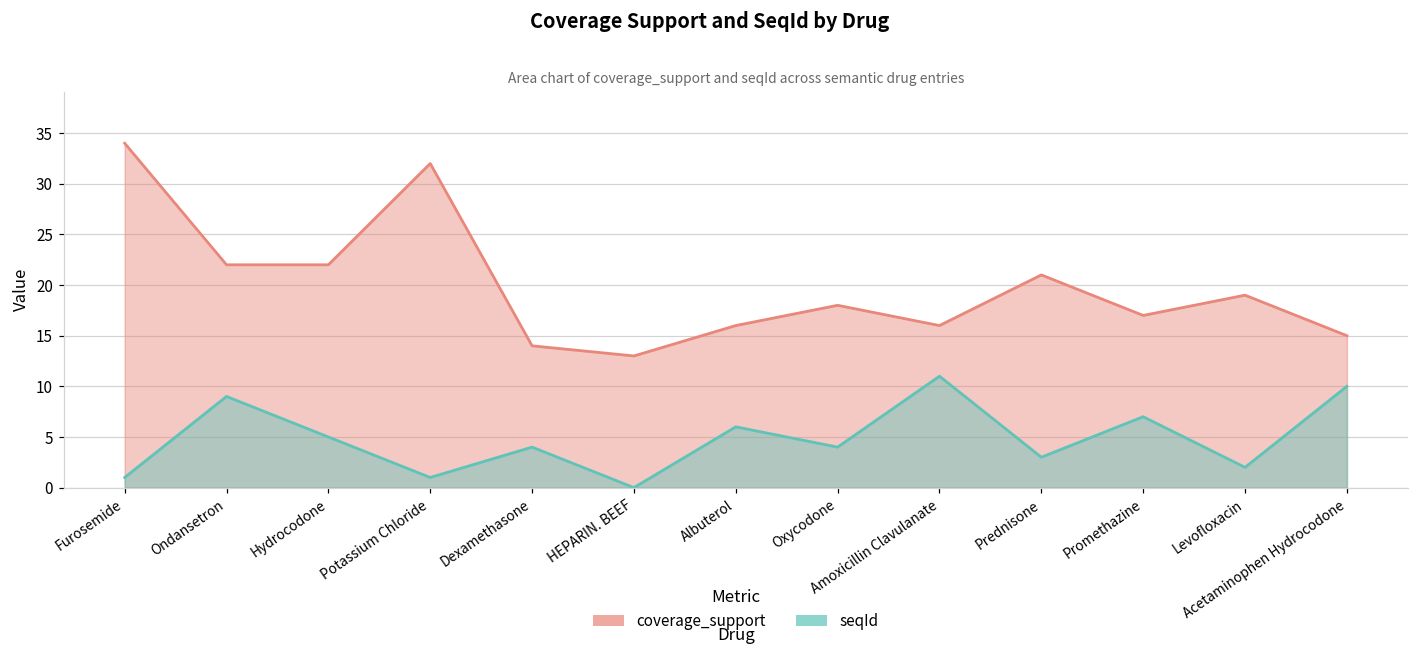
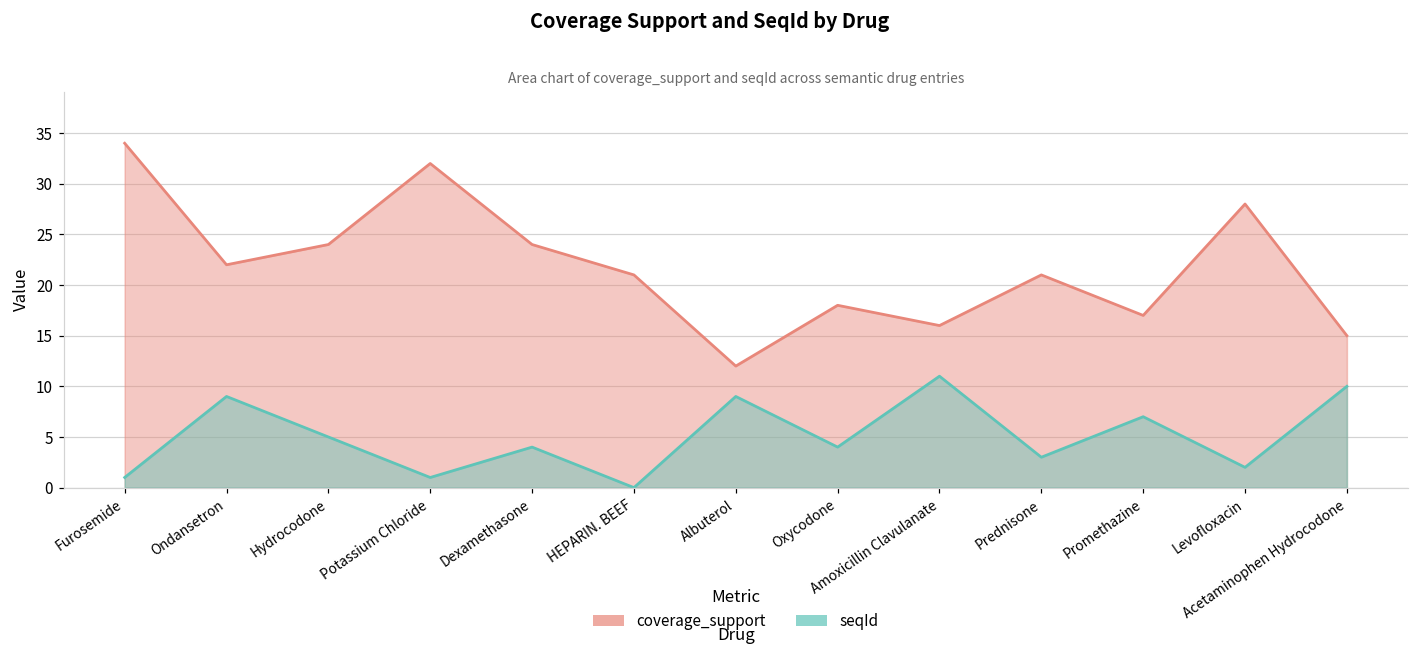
  {
    "coverage_support": {
      "Furosemide": 34,
      "Ondansetron": 22,
-     "Hydrocodone": 22,
+     "Hydrocodone": 24,
      "Potassium Chloride": 32,
-     "Dexamethasone": 14,
-     "HEPARIN. BEEF": 13,
-     "Albuterol": 16,
+     "Dexamethasone": 24,
+     "HEPARIN. BEEF": 21,
+     "Albuterol": 12,
      "Oxycodone": 18,
      "Amoxicillin Clavulanate": 16,
      "Prednisone": 21,
      "Promethazine": 17,
-     "Levofloxacin": 19,
+     "Levofloxacin": 28,
      "Acetaminophen Hydrocodone": 15
    },
    "seqId": {
      "Furosemide": 1,
      "Ondansetron": 9,
      "Hydrocodone": 5,
      "Potassium Chloride": 1,
      "Dexamethasone": 4,
      "HEPARIN. BEEF": 0,
-     "Albuterol": 6,
+     "Albuterol": 9,
      "Oxycodone": 4,
      "Amoxicillin Clavulanate": 11,
      "Prednisone": 3,
      "Promethazine": 7,
      "Levofloxacin": 2,
      "Acetaminophen Hydrocodone": 10
    }
  }
